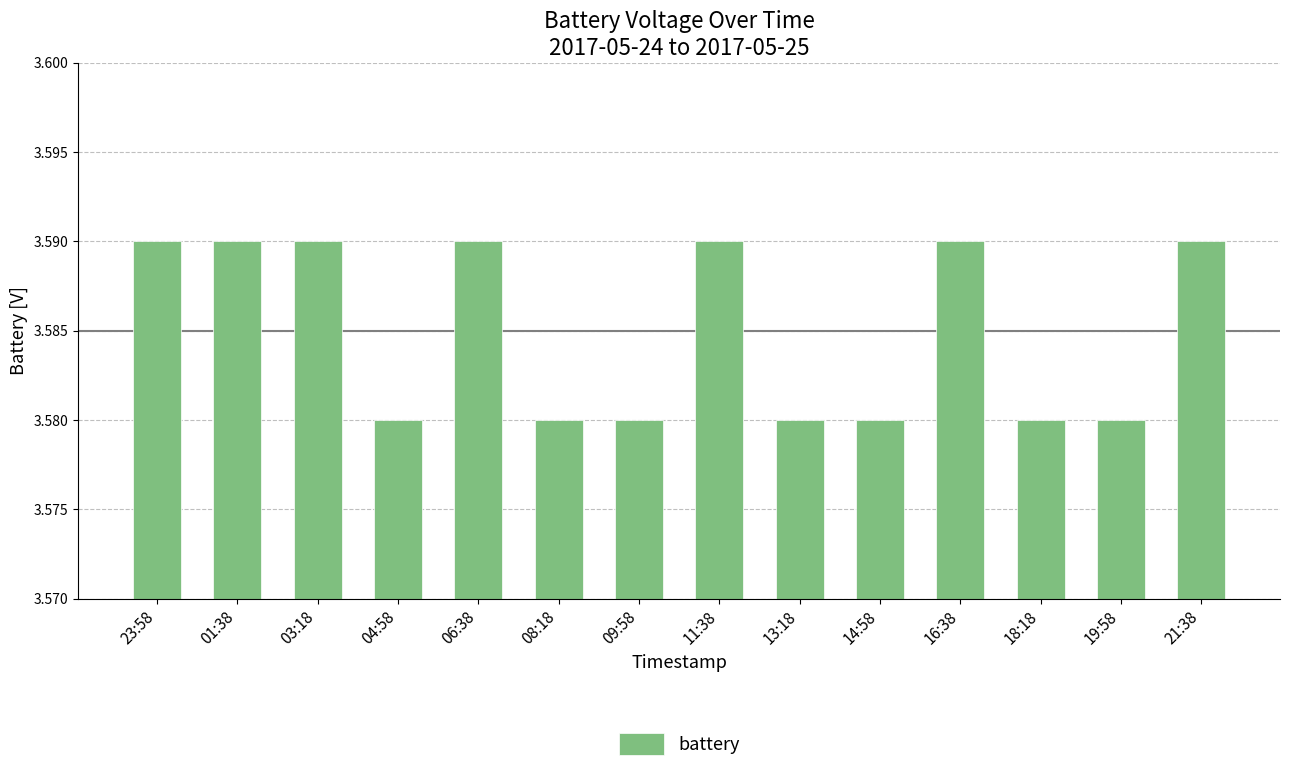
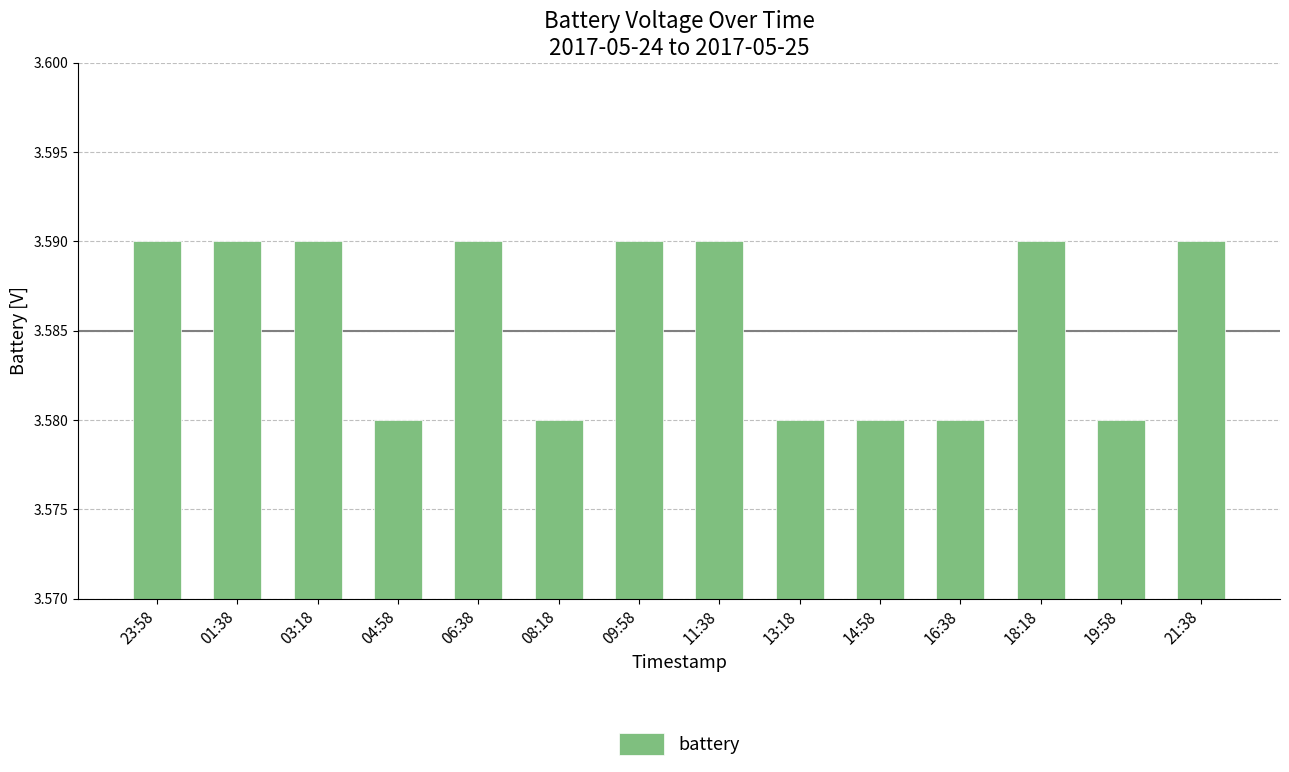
  {
    "23:58": 3.59,
    "01:38": 3.59,
    "03:18": 3.59,
    "04:58": 3.58,
    "06:38": 3.59,
    "08:18": 3.58,
-   "09:58": 3.58,
+   "09:58": 3.59,
    "11:38": 3.59,
    "13:18": 3.58,
    "14:58": 3.58,
-   "16:38": 3.59,
-   "18:18": 3.58,
+   "16:38": 3.58,
+   "18:18": 3.59,
    "19:58": 3.58,
    "21:38": 3.59
  }
